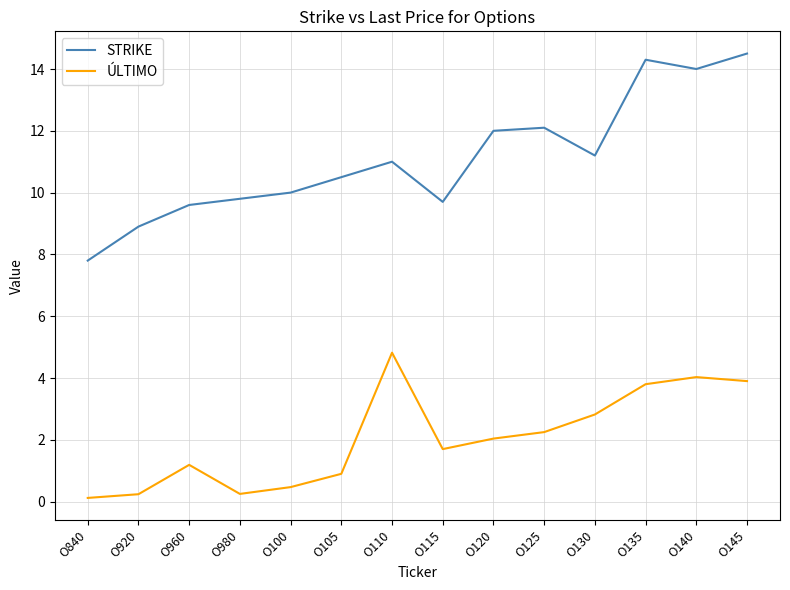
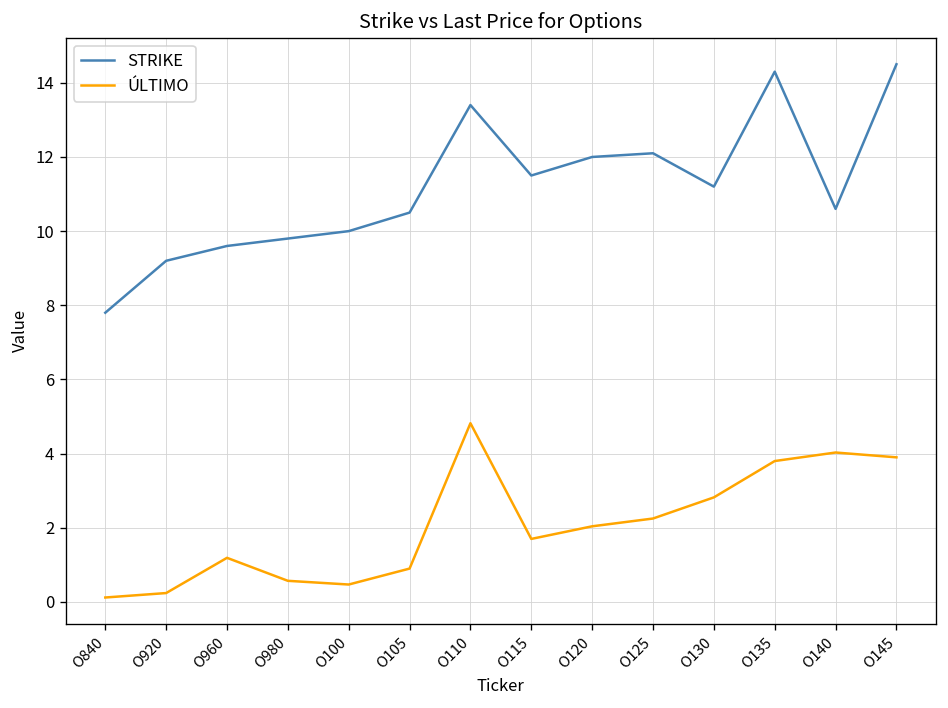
  {
    "STRIKE": {
      "O840": 7.8,
-     "O920": 8.9,
+     "O920": 9.2,
      "O960": 9.6,
      "O980": 9.8,
      "O100": 10.0,
      "O105": 10.5,
-     "O110": 11.0,
-     "O115": 9.7,
+     "O110": 13.4,
+     "O115": 11.5,
      "O120": 12.0,
      "O125": 12.1,
      "O130": 11.2,
      "O135": 14.3,
-     "O140": 14.0,
+     "O140": 10.6,
      "O145": 14.5
    },
    "ÚLTIMO": {
      "O840": 0.1,
      "O920": 0.2,
      "O960": 1.2,
-     "O980": 0.3,
+     "O980": 0.6,
      "O100": 0.5,
      "O105": 0.9,
      "O110": 4.8,
      "O115": 1.7,
      "O120": 2.0,
      "O125": 2.3,
      "O130": 2.8,
      "O135": 3.8,
      "O140": 4.0,
      "O145": 3.9
    }
  }
